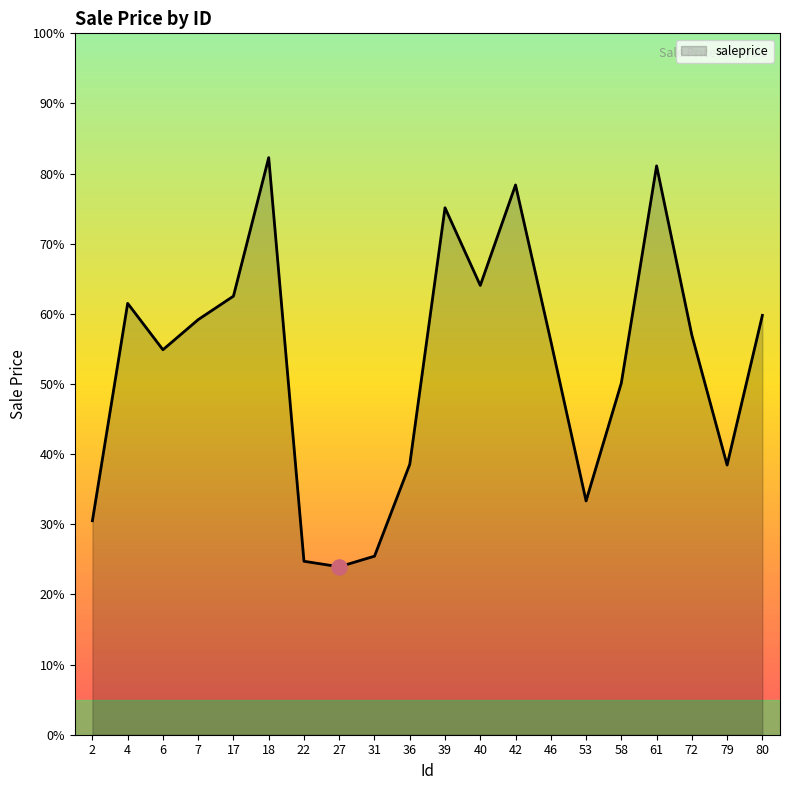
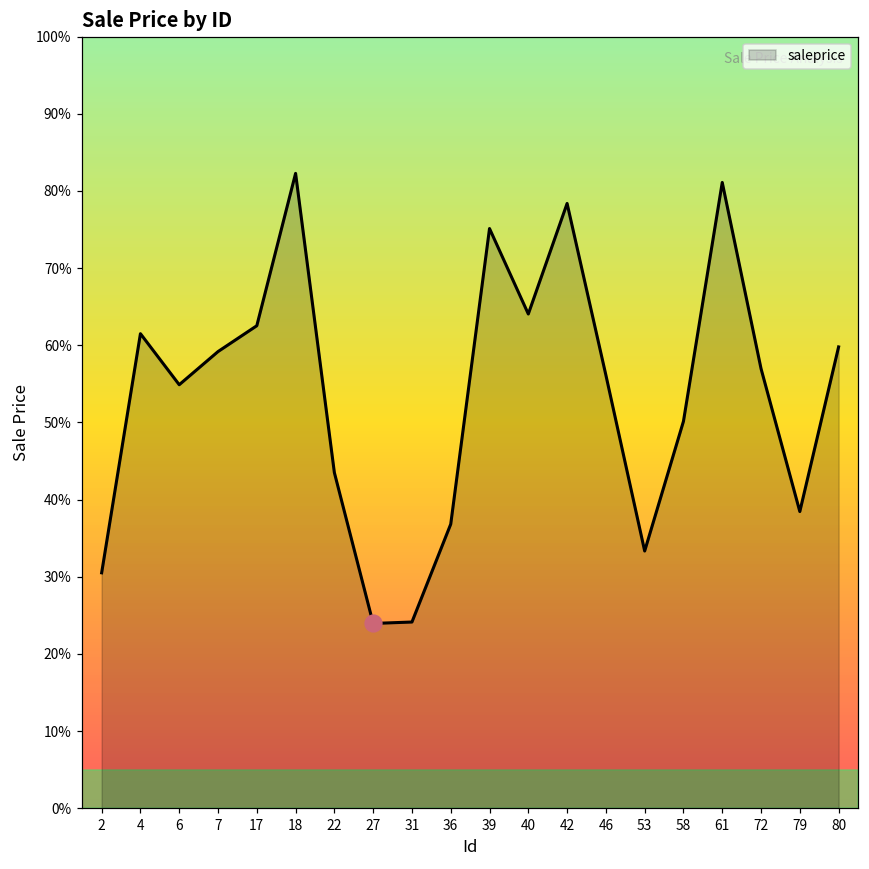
  {
    "saleprice": {
      "2": "31%",
      "4": "62%",
      "6": "55%",
      "7": "59%",
      "17": "63%",
      "18": "82%",
-     "22": "25%",
-     "31": "25%",
-     "36": "39%",
+     "22": "43%",
+     "31": "24%",
+     "36": "37%",
      "39": "75%",
      "40": "64%",
      "42": "78%",
      "46": "56%",
      "53": "33%",
      "58": "50%",
      "61": "81%",
      "72": "57%",
      "79": "38%",
      "80": "60%"
    }
  }
